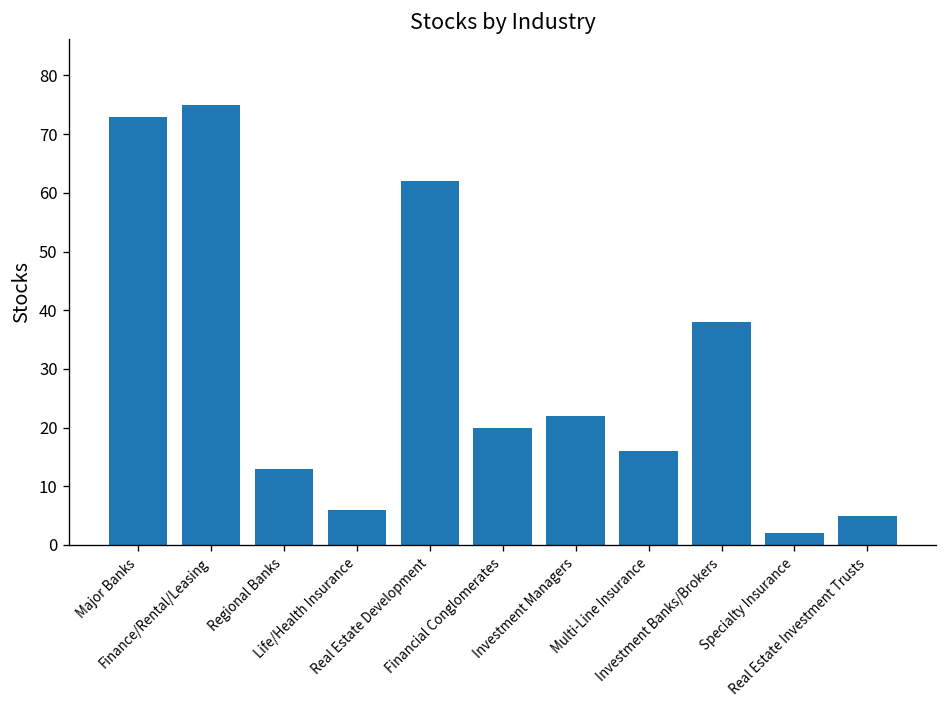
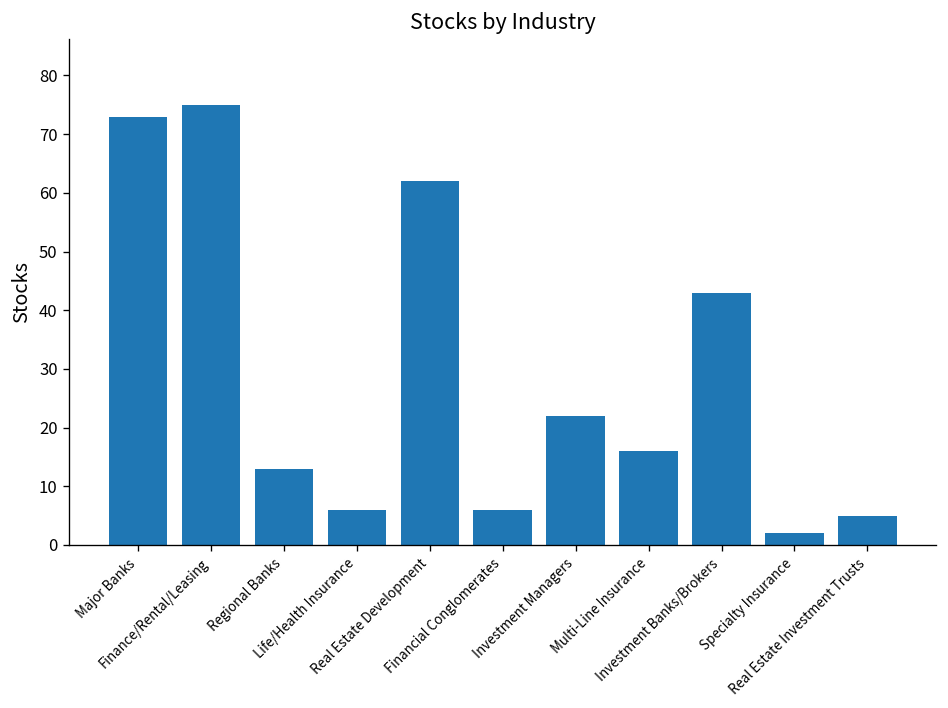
  {
    "Major Banks": 73,
    "Finance/Rental/Leasing": 75,
    "Regional Banks": 13,
    "Life/Health Insurance": 6,
    "Real Estate Development": 62,
-   "Financial Conglomerates": 20,
+   "Financial Conglomerates": 6,
    "Investment Managers": 22,
    "Multi-Line Insurance": 16,
-   "Investment Banks/Brokers": 38,
+   "Investment Banks/Brokers": 43,
    "Specialty Insurance": 2,
    "Real Estate Investment Trusts": 5
  }
